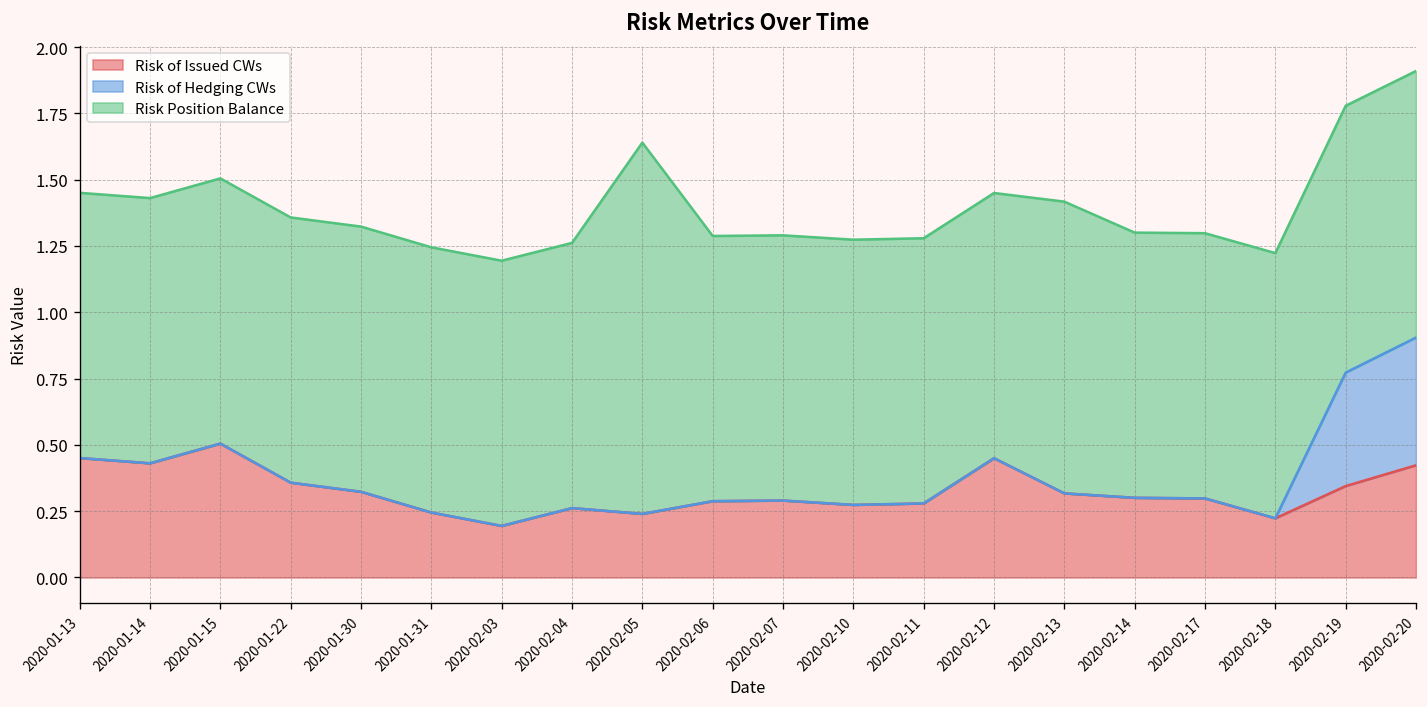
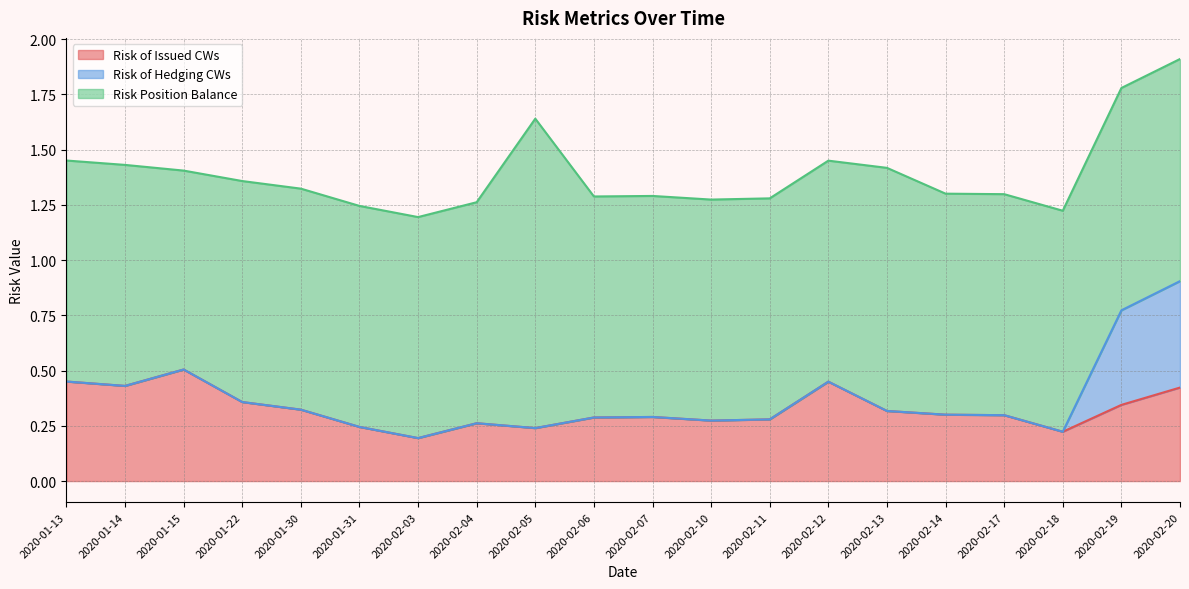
  {
    "Risk of Issued CWs": {
      "2020-02-19": 0.34,
      "2020-02-20": 0.42
    },
    "Risk of Hedging CWs": {
      "2020-02-19": 0.43,
      "2020-02-20": 0.48
    },
    "Risk Position Balance": {
      "2020-01-13": 1.0,
      "2020-01-14": 1.0,
-     "2020-01-15": 1.0,
+     "2020-01-15": 0.9,
      "2020-01-22": 1.0,
      "2020-01-30": 1.0,
      "2020-01-31": 1.0,
      "2020-02-03": 1.0,
      "2020-02-04": 1.0,
      "2020-02-05": 1.4,
      "2020-02-06": 1.0,
      "2020-02-07": 1.0,
      "2020-02-10": 1.0,
      "2020-02-11": 1.0,
      "2020-02-12": 1.0,
      "2020-02-13": 1.1,
      "2020-02-14": 1.0,
      "2020-02-17": 1.0,
      "2020-02-18": 1.0,
      "2020-02-19": 1.0,
      "2020-02-20": 1.0
    }
  }
